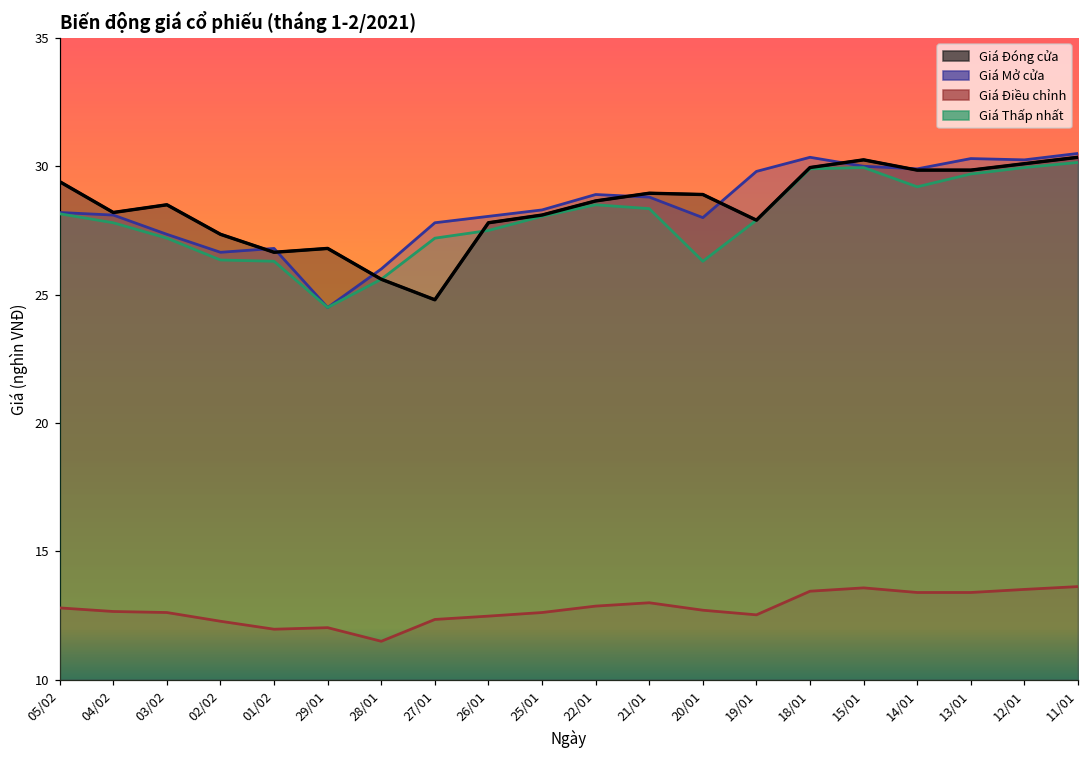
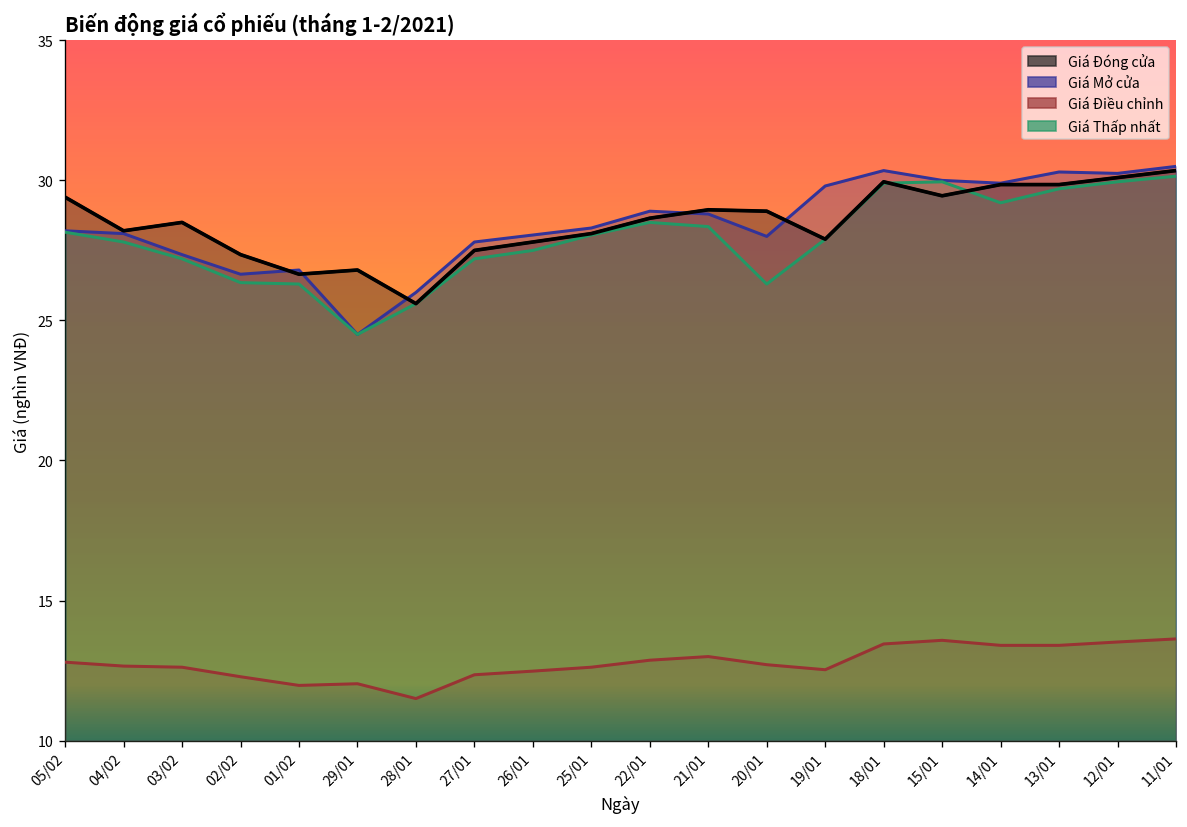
  {
    "Giá Đóng cửa": {
      "05/02": 29.4,
      "03/02": 28.5,
      "02/02": 27.4,
      "01/02": 26.7,
      "29/01": 26.8,
-     "27/01": 24.8,
+     "27/01": 27.5,
      "26/01": 27.8,
      "22/01": 28.7,
      "21/01": 29.0,
      "20/01": 28.9,
-     "15/01": 30.3,
+     "15/01": 29.5,
      "13/01": 29.9,
      "12/01": 30.1,
      "11/01": 30.4
    }
  }
